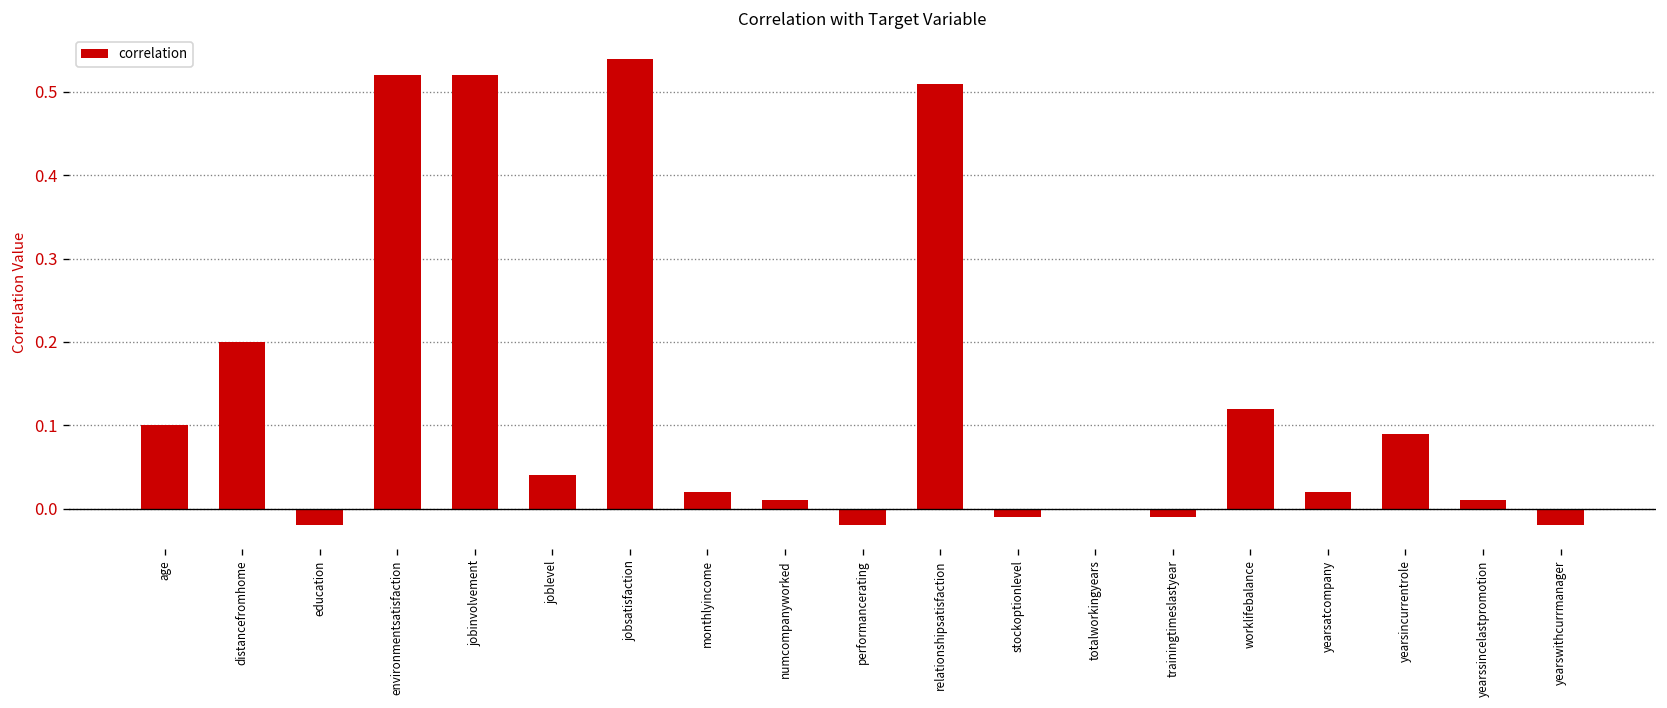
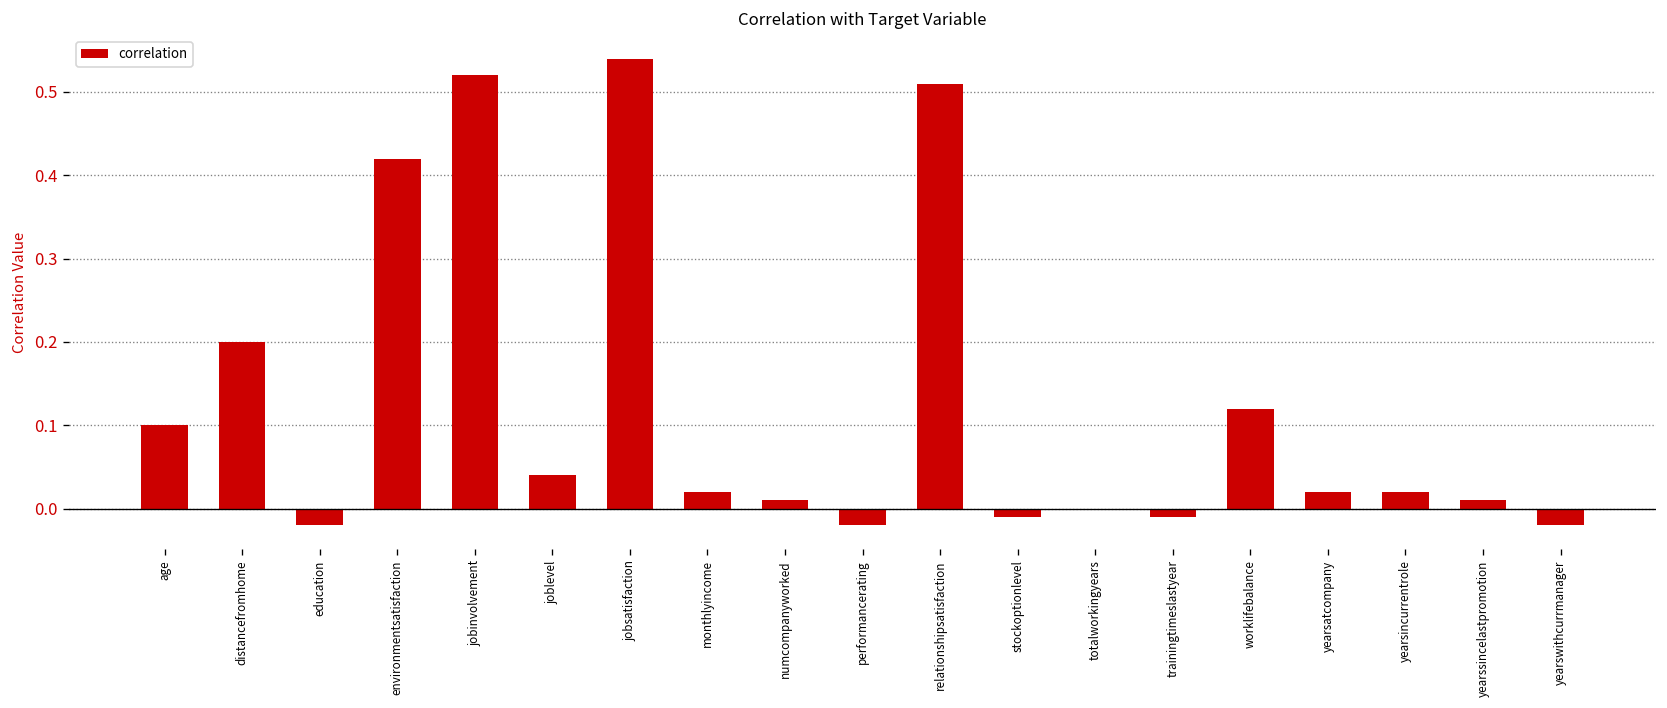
  {
    "age": 0.10,
    "distancefromhome": 0.20,
    "education": -0.02,
-   "environmentsatisfaction": 0.52,
+   "environmentsatisfaction": 0.42,
    "jobinvolvement": 0.52,
    "joblevel": 0.04,
    "jobsatisfaction": 0.54,
    "monthlyincome": 0.02,
    "numcompanyworked": 0.01,
    "performancerating": -0.02,
    "relationshipsatisfaction": 0.51,
    "stockoptionlevel": -0.01,
    "totalworkingyears": 0.00,
    "trainingtimeslastyear": -0.01,
    "worklifebalance": 0.12,
    "yearsatcompany": 0.02,
-   "yearsincurrentrole": 0.09,
+   "yearsincurrentrole": 0.02,
    "yearssincelastpromotion": 0.01,
    "yearswithcurrmanager": -0.02
  }
